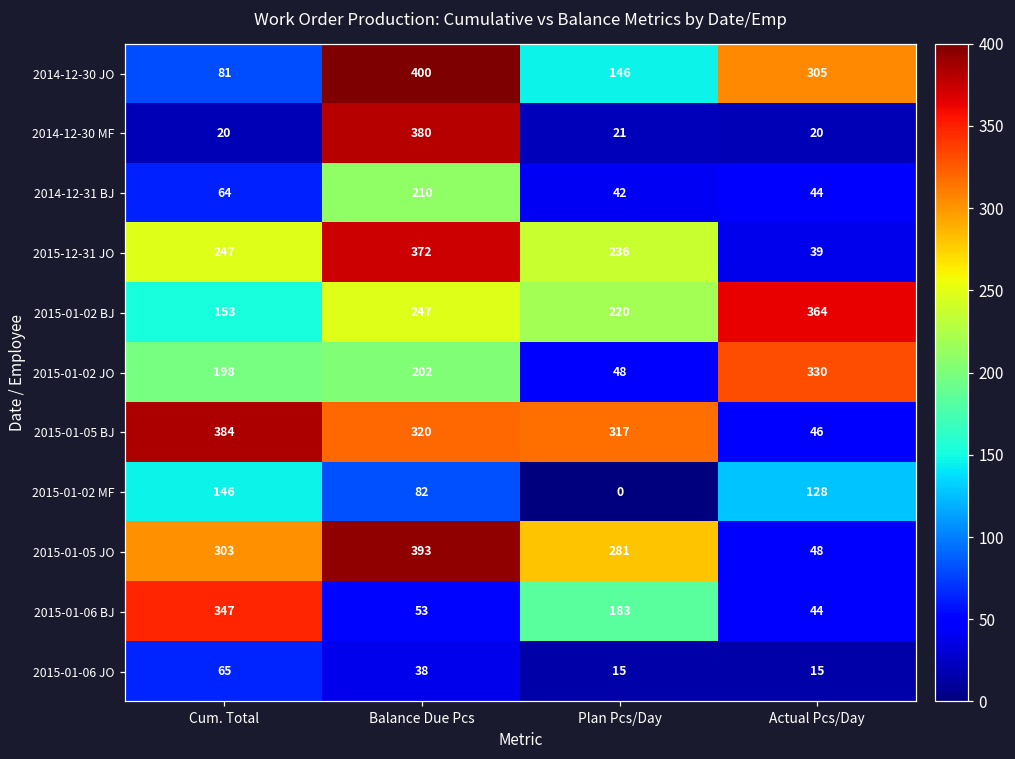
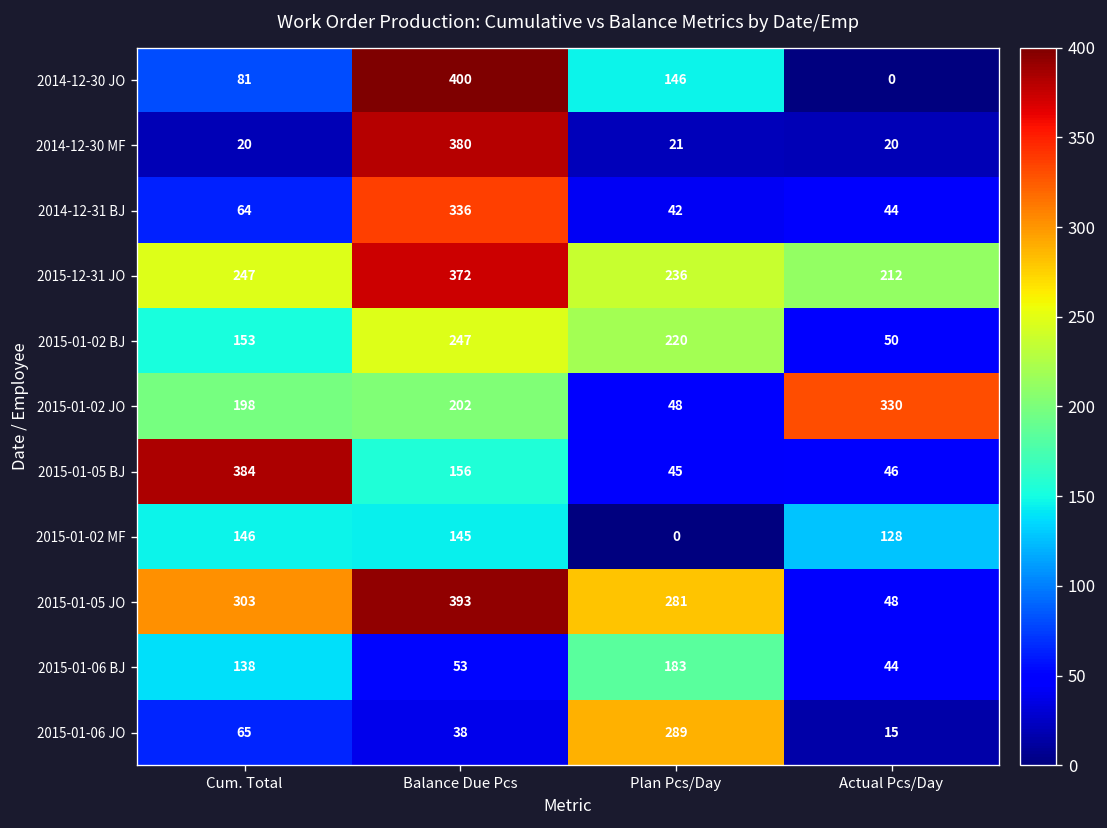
  {
    "2014-12-30 JO": {
      "Cum. Total": 81,
      "Balance Due Pcs": 400,
      "Plan Pcs/Day": 146,
-     "Actual Pcs/Day": 305
+     "Actual Pcs/Day": 0
    },
    "2014-12-30 MF": {
      "Cum. Total": 20,
      "Balance Due Pcs": 380,
      "Plan Pcs/Day": 21,
      "Actual Pcs/Day": 20
    },
    "2014-12-31 BJ": {
      "Cum. Total": 64,
-     "Balance Due Pcs": 210,
+     "Balance Due Pcs": 336,
      "Plan Pcs/Day": 42,
      "Actual Pcs/Day": 44
    },
    "2015-12-31 JO": {
      "Cum. Total": 247,
      "Balance Due Pcs": 372,
      "Plan Pcs/Day": 236,
-     "Actual Pcs/Day": 39
+     "Actual Pcs/Day": 212
    },
    "2015-01-02 BJ": {
      "Cum. Total": 153,
      "Balance Due Pcs": 247,
      "Plan Pcs/Day": 220,
-     "Actual Pcs/Day": 364
+     "Actual Pcs/Day": 50
    },
    "2015-01-02 JO": {
      "Cum. Total": 198,
      "Balance Due Pcs": 202,
      "Plan Pcs/Day": 48,
      "Actual Pcs/Day": 330
    },
    "2015-01-05 BJ": {
      "Cum. Total": 384,
-     "Balance Due Pcs": 320,
-     "Plan Pcs/Day": 317,
+     "Balance Due Pcs": 156,
+     "Plan Pcs/Day": 45,
      "Actual Pcs/Day": 46
    },
    "2015-01-02 MF": {
      "Cum. Total": 146,
-     "Balance Due Pcs": 82,
+     "Balance Due Pcs": 145,
      "Plan Pcs/Day": 0,
      "Actual Pcs/Day": 128
    },
    "2015-01-05 JO": {
      "Cum. Total": 303,
      "Balance Due Pcs": 393,
      "Plan Pcs/Day": 281,
      "Actual Pcs/Day": 48
    },
    "2015-01-06 BJ": {
-     "Cum. Total": 347,
+     "Cum. Total": 138,
      "Balance Due Pcs": 53,
      "Plan Pcs/Day": 183,
      "Actual Pcs/Day": 44
    },
    "2015-01-06 JO": {
      "Cum. Total": 65,
      "Balance Due Pcs": 38,
-     "Plan Pcs/Day": 15,
+     "Plan Pcs/Day": 289,
      "Actual Pcs/Day": 15
    }
  }
